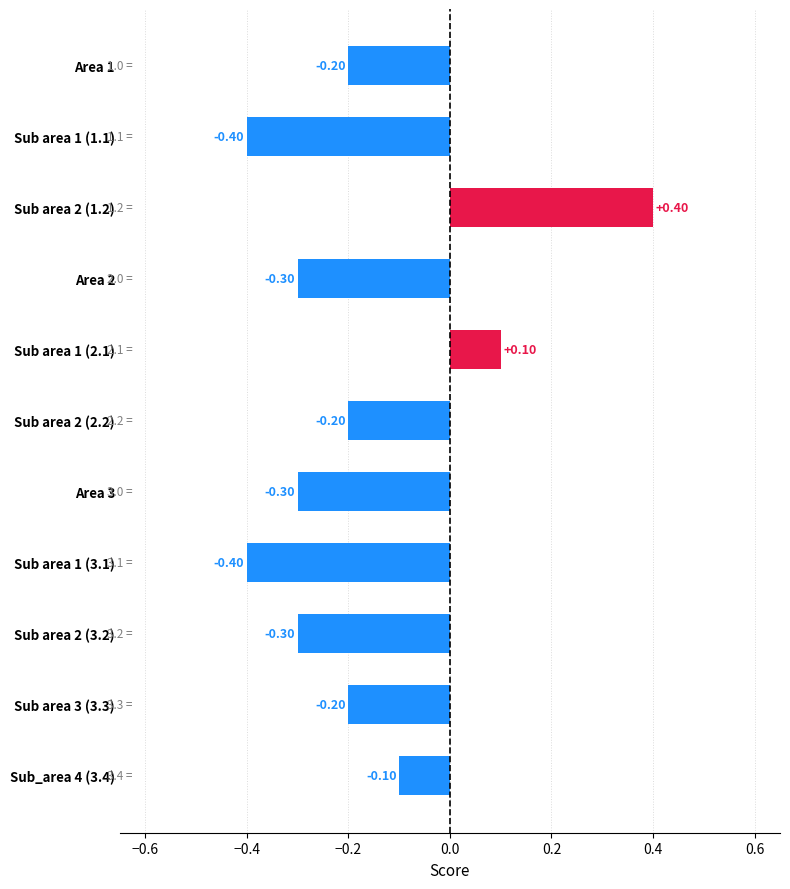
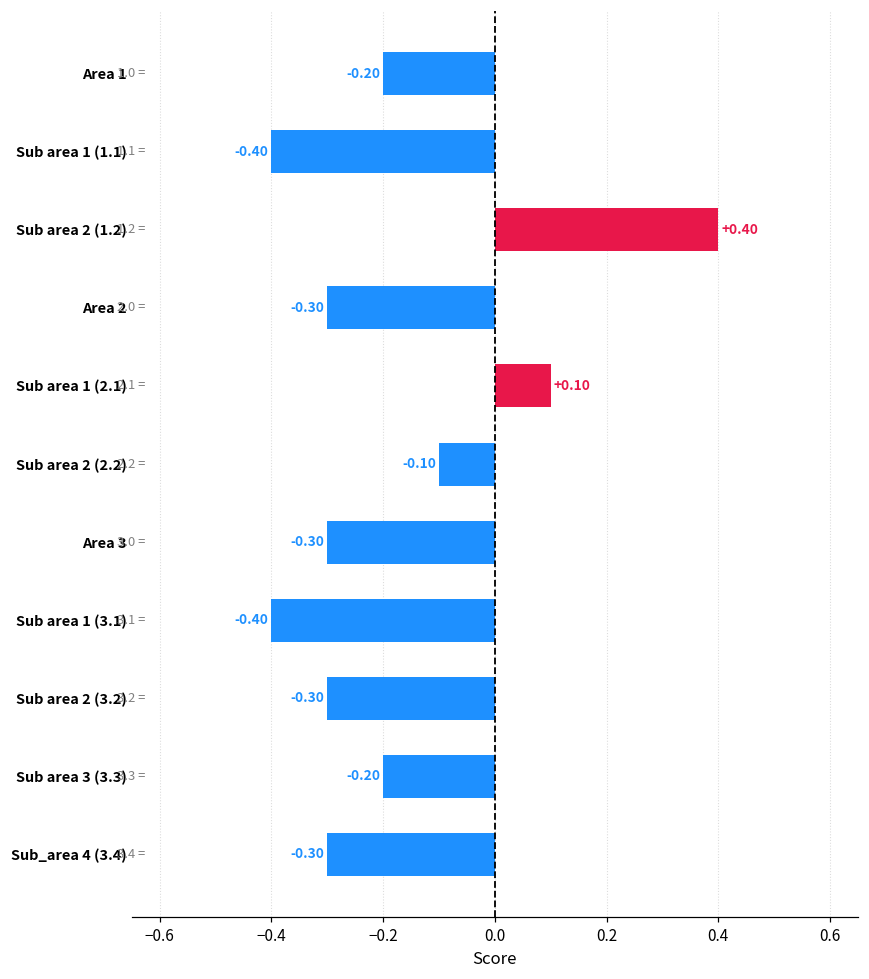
  {
    "Area 1": "-0.20",
    "Sub area 1 (1.1)": "-0.40",
    "Sub area 2 (1.2)": "+0.40",
    "Area 2": "-0.30",
    "Sub area 1 (2.1)": "+0.10",
-   "Sub area 2 (2.2)": "-0.20",
+   "Sub area 2 (2.2)": "-0.10",
    "Area 3": "-0.30",
    "Sub area 1 (3.1)": "-0.40",
    "Sub area 2 (3.2)": "-0.30",
    "Sub area 3 (3.3)": "-0.20",
-   "Sub_area 4 (3.4)": "-0.10"
+   "Sub_area 4 (3.4)": "-0.30"
  }
